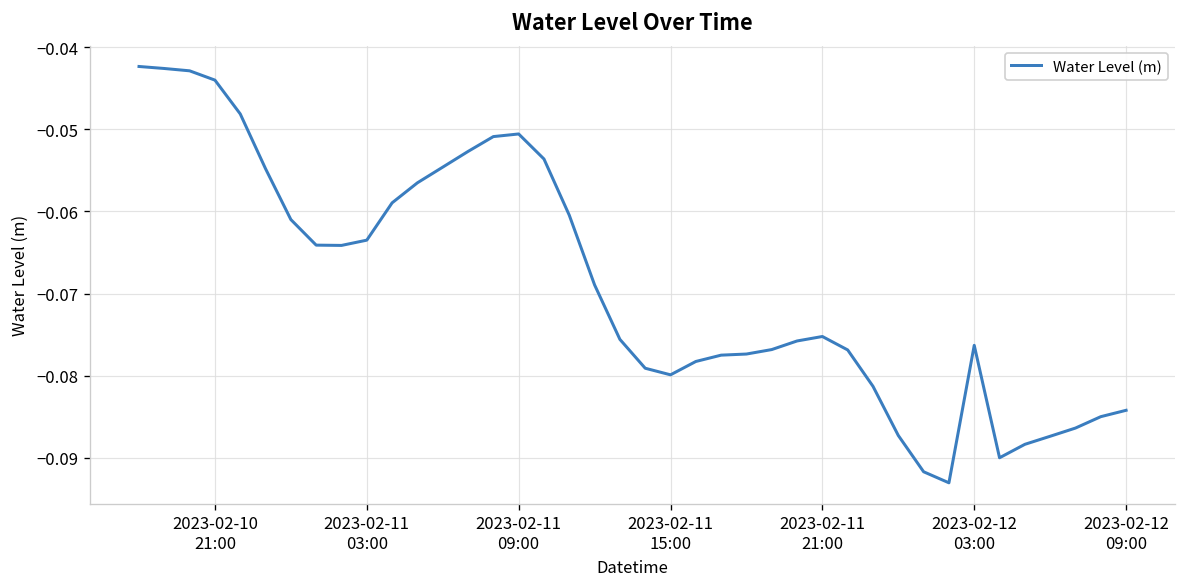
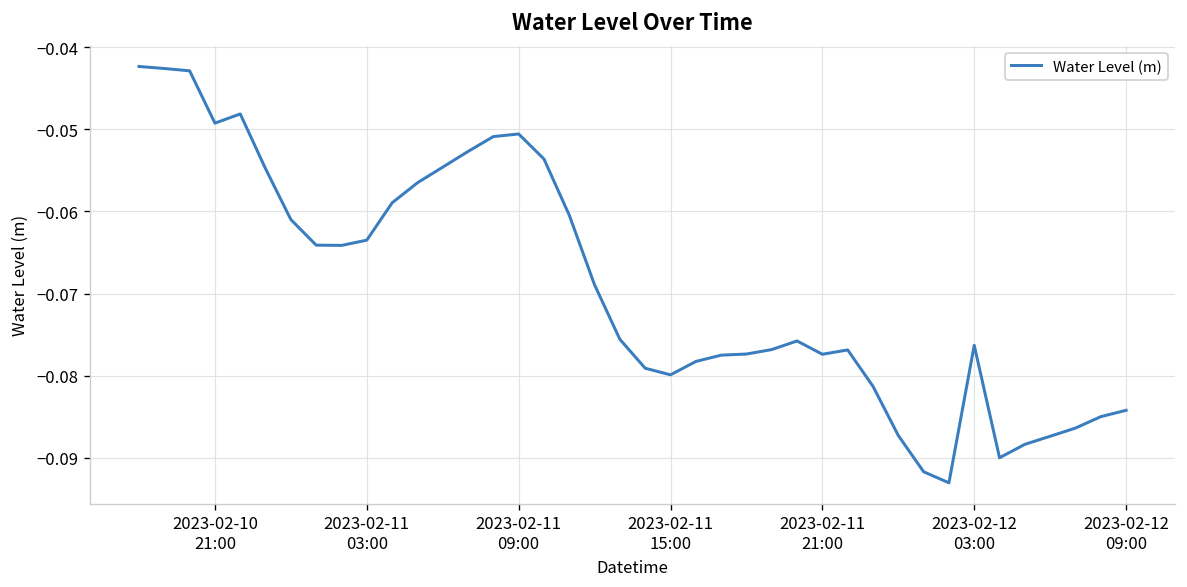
  {
-   "2023-02-10 21:00": -0.044,
+   "2023-02-10 21:00": -0.049,
    "2023-02-11 03:00": -0.064,
    "2023-02-11 09:00": -0.051,
    "2023-02-11 15:00": -0.080,
-   "2023-02-11 21:00": -0.075,
+   "2023-02-11 21:00": -0.077,
    "2023-02-12 03:00": -0.076,
    "2023-02-12 09:00": -0.084
  }
